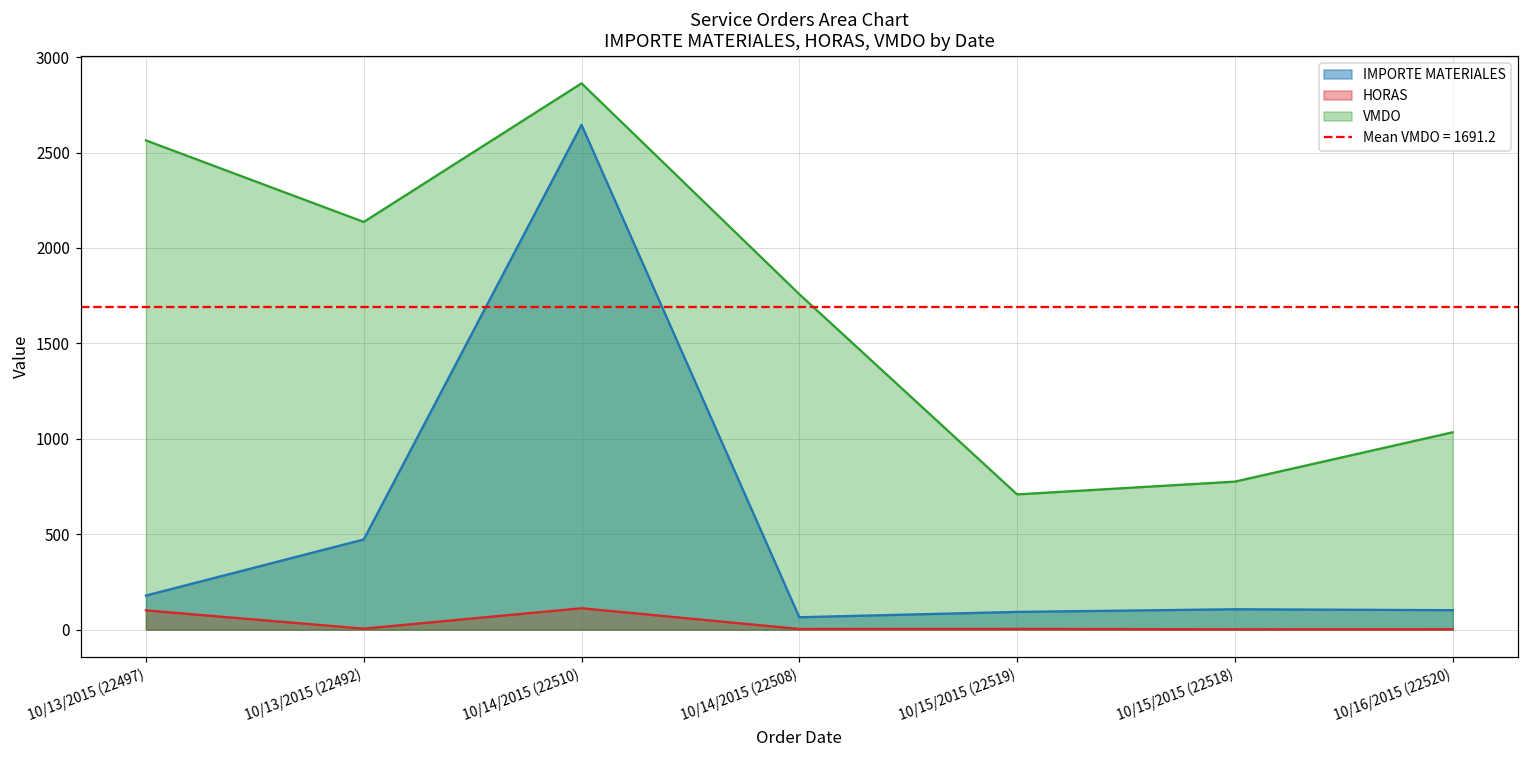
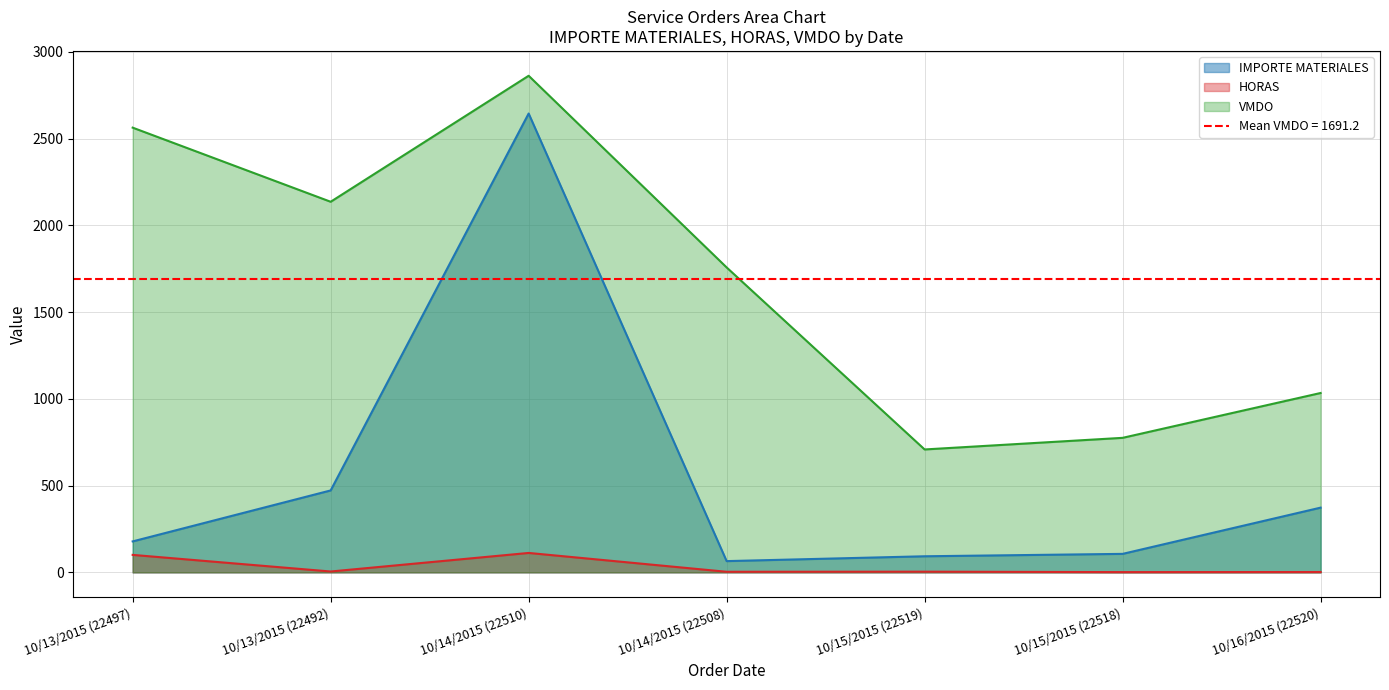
  {
    "IMPORTE MATERIALES": {
      "10/13/2015 (22497)": 180,
      "10/13/2015 (22492)": 470,
      "10/14/2015 (22510)": 2650,
      "10/14/2015 (22508)": 60,
      "10/15/2015 (22519)": 90,
      "10/15/2015 (22518)": 110,
-     "10/16/2015 (22520)": 100
+     "10/16/2015 (22520)": 370
    },
    "HORAS": {
      "10/13/2015 (22497)": 100,
      "10/13/2015 (22492)": 10,
      "10/14/2015 (22510)": 110,
      "10/14/2015 (22508)": 0,
      "10/15/2015 (22519)": 0,
      "10/15/2015 (22518)": 0,
      "10/16/2015 (22520)": 0
    },
    "VMDO": {
      "10/13/2015 (22497)": 2560,
      "10/13/2015 (22492)": 2140,
      "10/14/2015 (22510)": 2860,
      "10/14/2015 (22508)": 1760,
      "10/15/2015 (22519)": 710,
      "10/15/2015 (22518)": 780,
      "10/16/2015 (22520)": 1030
    }
  }
